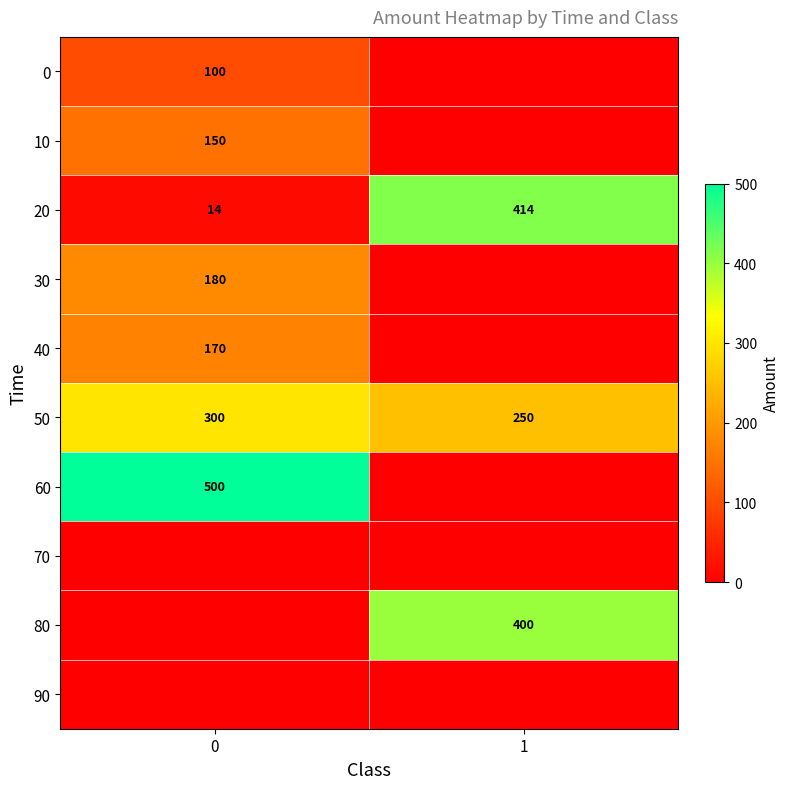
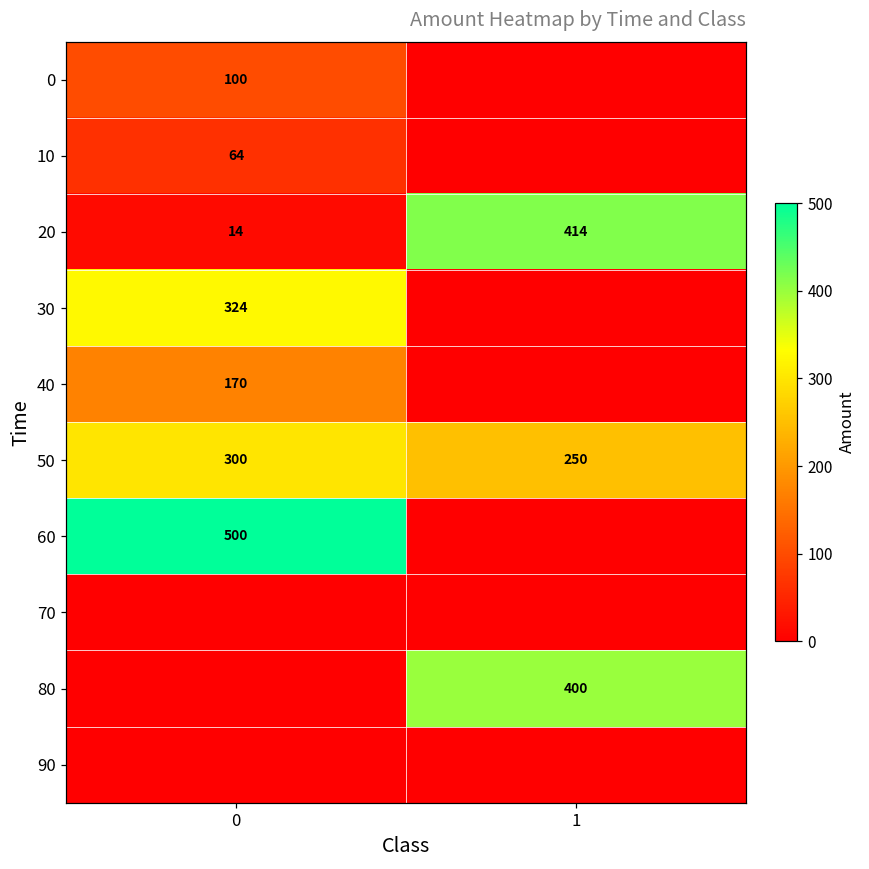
  {
    "0": {
      "0": 100
    },
    "10": {
-     "0": 150
+     "0": 64
    },
    "20": {
      "0": 14,
      "1": 414
    },
    "30": {
-     "0": 180
+     "0": 324
    },
    "40": {
      "0": 170
    },
    "50": {
      "0": 300,
      "1": 250
    },
    "60": {
      "0": 500
    },
    "80": {
      "1": 400
    }
  }
